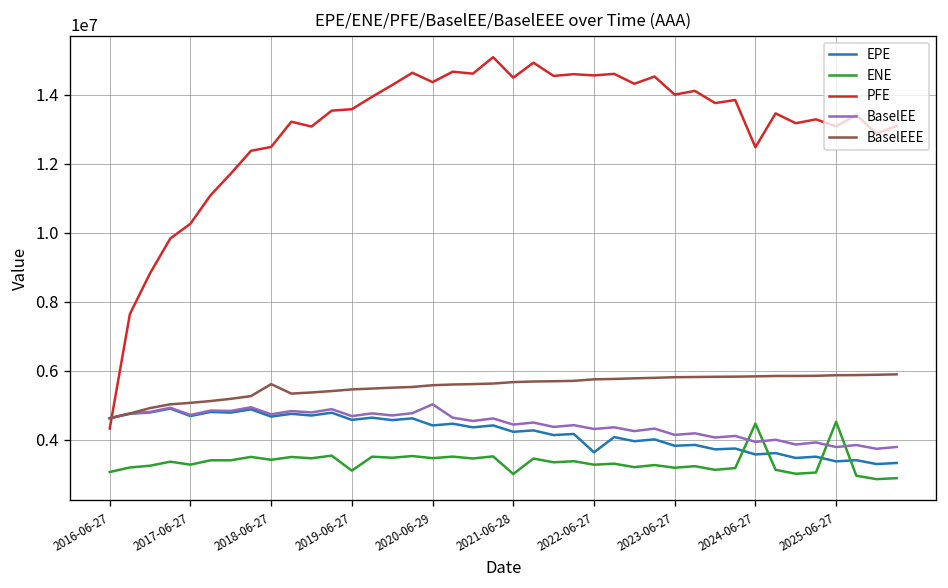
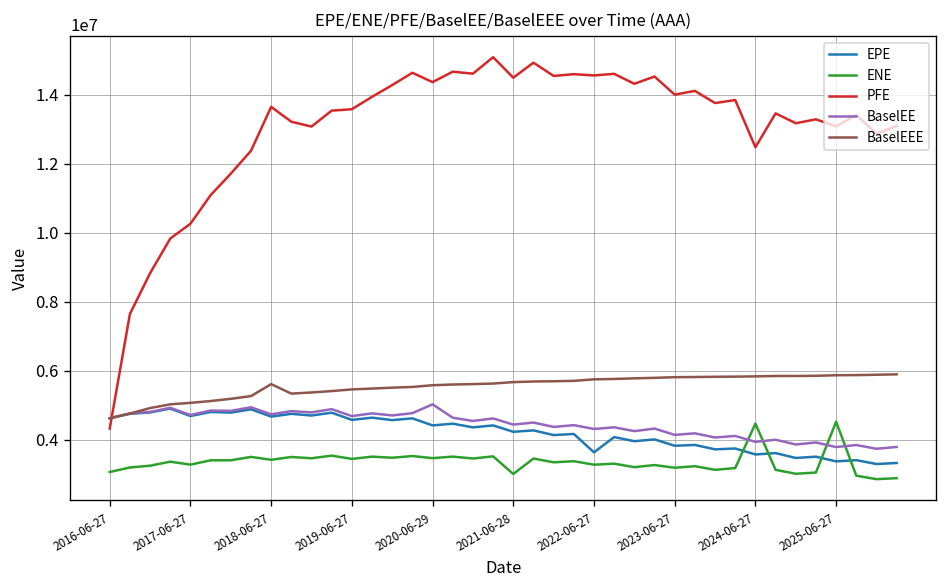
  {
    "EPE": {
      "2019-06-27": 4600000,
      "2020-06-29": 4400000,
      "2021-06-28": 4200000,
      "2022-06-27": 3600000,
      "2023-06-27": 3800000,
      "2024-06-27": 3600000,
      "2025-06-27": 3400000
    },
    "ENE": {
      "2016-06-27": 3100000,
      "2017-06-27": 3300000,
      "2018-06-27": 3400000,
-     "2019-06-27": 3100000,
+     "2019-06-27": 3400000,
      "2020-06-29": 3500000,
      "2021-06-28": 3000000,
      "2022-06-27": 3300000,
      "2023-06-27": 3200000,
      "2024-06-27": 4500000,
      "2025-06-27": 4500000
    },
    "PFE": {
      "2016-06-27": 4300000,
      "2017-06-27": 10300000,
-     "2018-06-27": 12500000,
+     "2018-06-27": 13600000,
      "2019-06-27": 13600000,
      "2020-06-29": 14400000,
      "2021-06-28": 14500000,
      "2022-06-27": 14600000,
      "2023-06-27": 14000000,
      "2024-06-27": 12500000
    },
    "BaselEE": {
      "2019-06-27": 4700000,
      "2020-06-29": 5000000,
      "2021-06-28": 4400000,
      "2022-06-27": 4300000,
      "2023-06-27": 4100000,
      "2024-06-27": 3900000,
      "2025-06-27": 3800000
    },
    "BaselEEE": {
      "2017-06-27": 5100000,
      "2018-06-27": 5600000,
      "2019-06-27": 5500000,
      "2020-06-29": 5600000,
      "2021-06-28": 5700000,
      "2022-06-27": 5800000,
      "2023-06-27": 5800000,
      "2024-06-27": 5800000,
      "2025-06-27": 5900000
    }
  }
